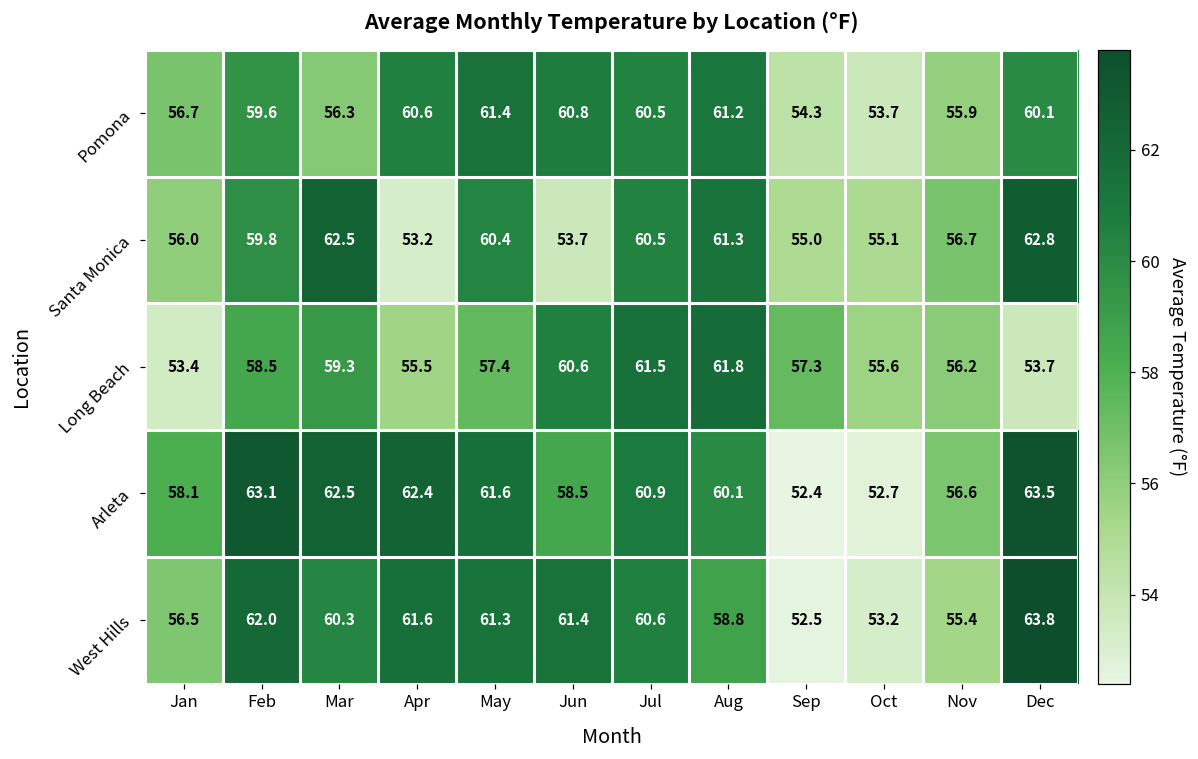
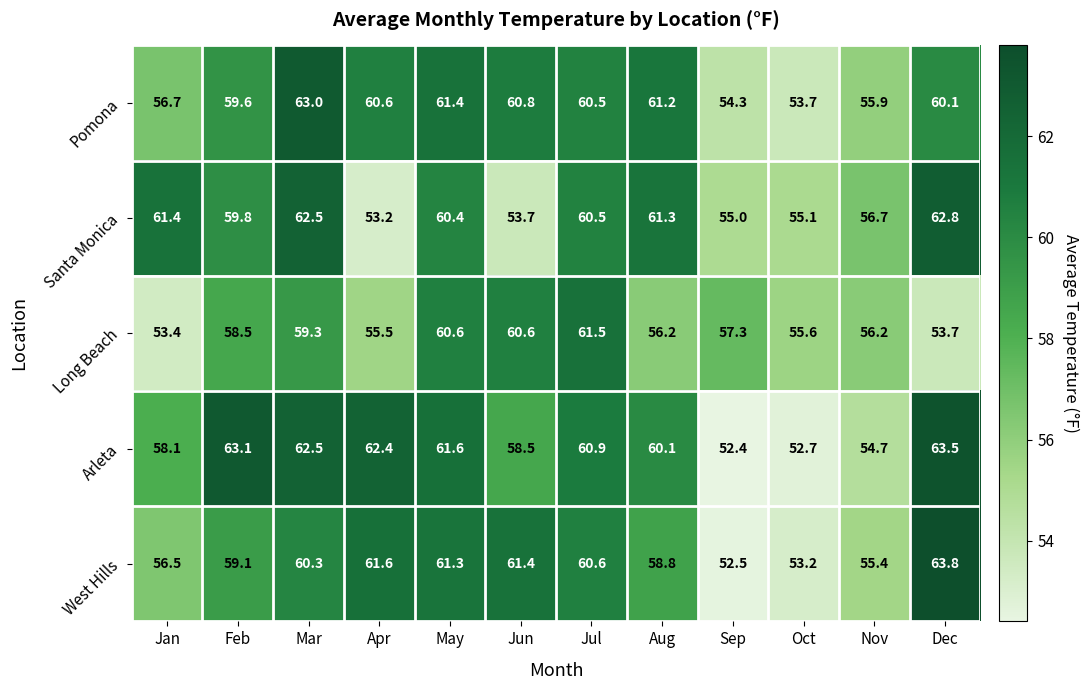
  {
    "Pomona": {
      "Jan": 56.7,
      "Feb": 59.6,
-     "Mar": 56.3,
+     "Mar": 63.0,
      "Apr": 60.6,
      "May": 61.4,
      "Jun": 60.8,
      "Jul": 60.5,
      "Aug": 61.2,
      "Sep": 54.3,
      "Oct": 53.7,
      "Nov": 55.9,
      "Dec": 60.1
    },
    "Santa Monica": {
-     "Jan": 56.0,
+     "Jan": 61.4,
      "Feb": 59.8,
      "Mar": 62.5,
      "Apr": 53.2,
      "May": 60.4,
      "Jun": 53.7,
      "Jul": 60.5,
      "Aug": 61.3,
      "Sep": 55.0,
      "Oct": 55.1,
      "Nov": 56.7,
      "Dec": 62.8
    },
    "Long Beach": {
      "Jan": 53.4,
      "Feb": 58.5,
      "Mar": 59.3,
      "Apr": 55.5,
-     "May": 57.4,
+     "May": 60.6,
      "Jun": 60.6,
      "Jul": 61.5,
-     "Aug": 61.8,
+     "Aug": 56.2,
      "Sep": 57.3,
      "Oct": 55.6,
      "Nov": 56.2,
      "Dec": 53.7
    },
    "Arleta": {
      "Jan": 58.1,
      "Feb": 63.1,
      "Mar": 62.5,
      "Apr": 62.4,
      "May": 61.6,
      "Jun": 58.5,
      "Jul": 60.9,
      "Aug": 60.1,
      "Sep": 52.4,
      "Oct": 52.7,
-     "Nov": 56.6,
+     "Nov": 54.7,
      "Dec": 63.5
    },
    "West Hills": {
      "Jan": 56.5,
-     "Feb": 62.0,
+     "Feb": 59.1,
      "Mar": 60.3,
      "Apr": 61.6,
      "May": 61.3,
      "Jun": 61.4,
      "Jul": 60.6,
      "Aug": 58.8,
      "Sep": 52.5,
      "Oct": 53.2,
      "Nov": 55.4,
      "Dec": 63.8
    }
  }
